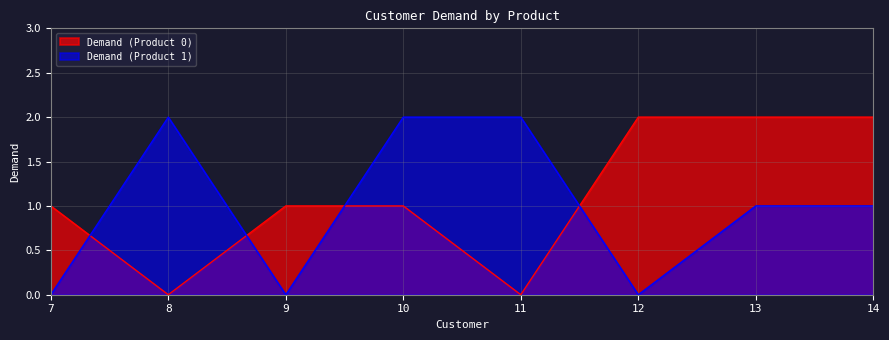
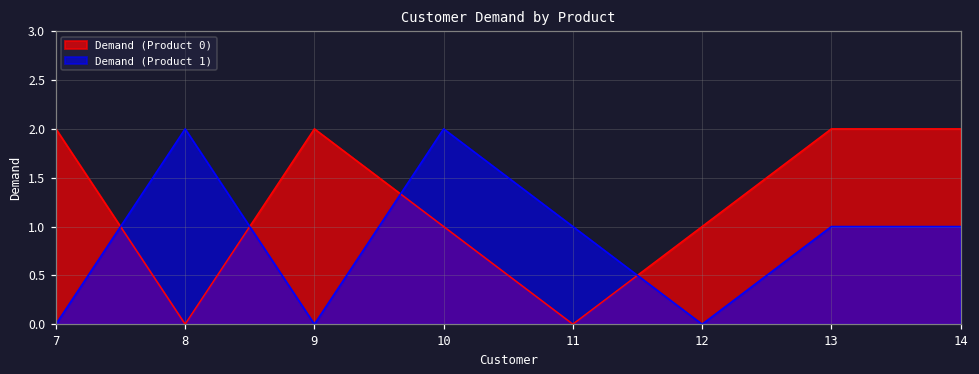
  {
    "Demand (Product 0)": {
-     "7": 1,
+     "7": 2,
      "8": 0,
-     "9": 1,
+     "9": 2,
      "10": 1,
      "11": 0,
-     "12": 2,
+     "12": 1,
      "13": 2,
      "14": 2
    },
    "Demand (Product 1)": {
      "7": 0,
      "8": 2,
      "9": 0,
      "10": 2,
-     "11": 2,
+     "11": 1,
      "12": 0,
      "13": 1,
      "14": 1
    }
  }
